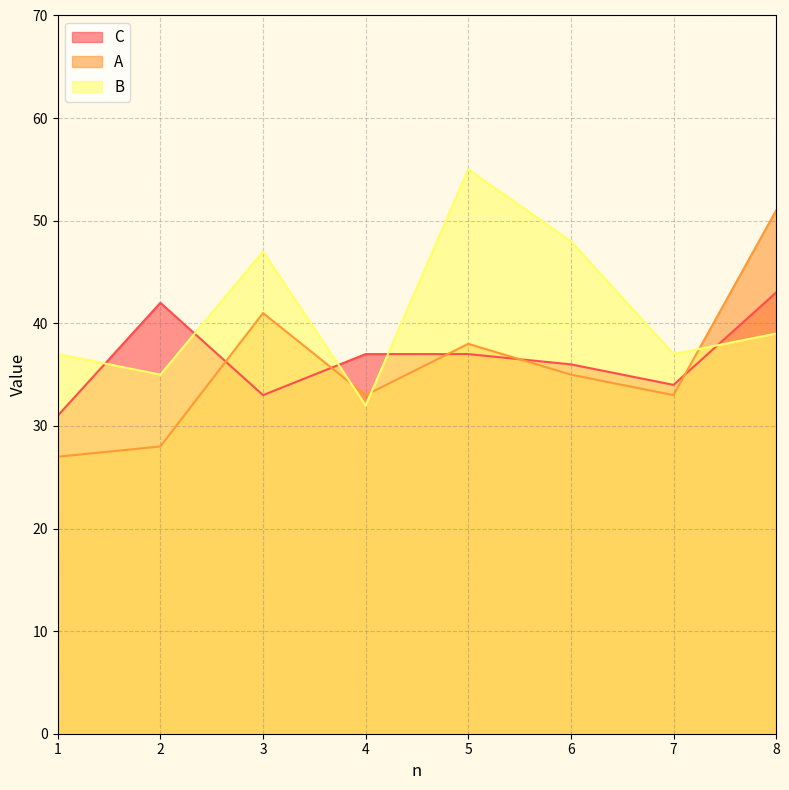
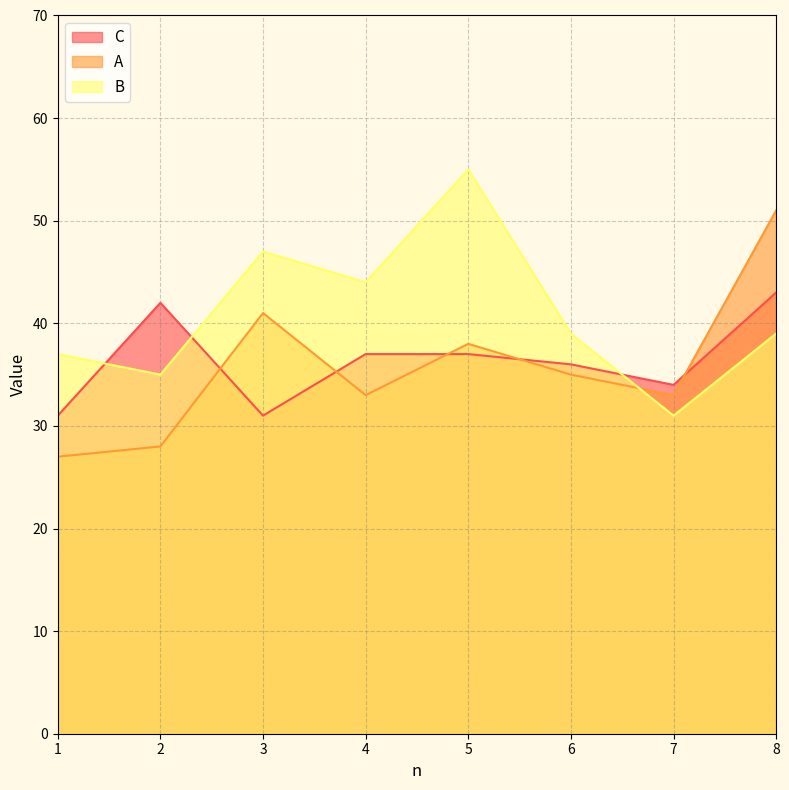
  {
    "C": {
      "1": 31,
      "2": 42,
-     "3": 33,
+     "3": 31,
      "4": 37,
      "5": 37,
      "6": 36,
      "7": 34,
      "8": 43
    },
    "A": {
      "1": 27,
      "2": 28,
      "3": 41,
      "4": 33,
      "5": 38,
      "6": 35,
      "7": 33,
      "8": 51
    },
    "B": {
      "1": 37,
      "2": 35,
      "3": 47,
-     "4": 32,
+     "4": 44,
      "5": 55,
-     "6": 48,
-     "7": 37,
+     "6": 39,
+     "7": 31,
      "8": 39
    }
  }
